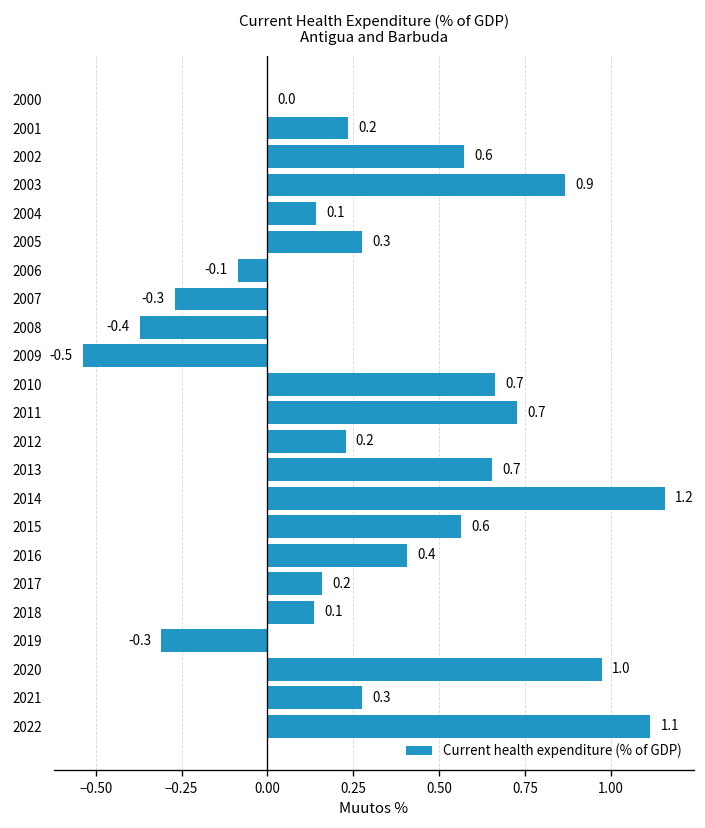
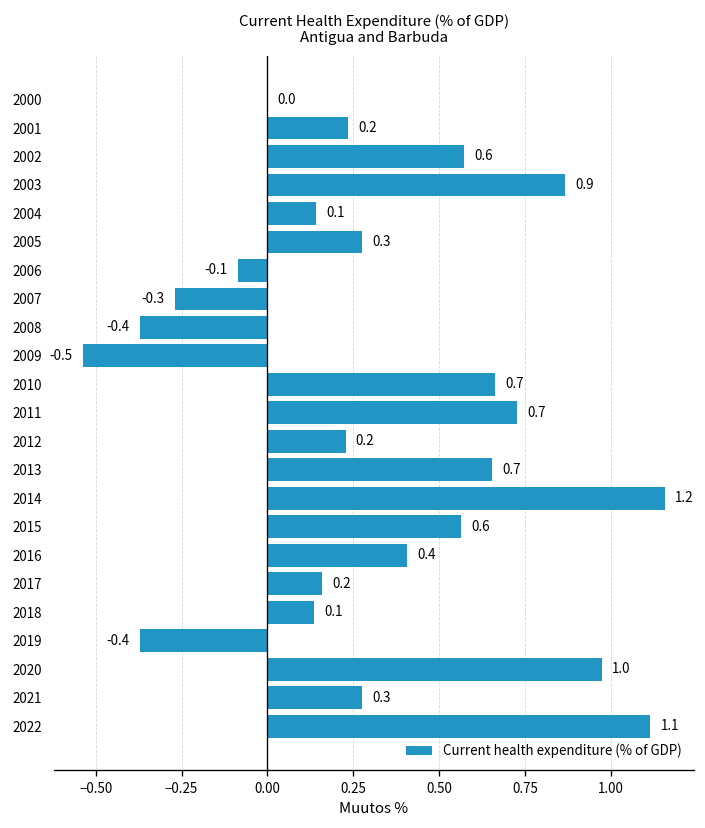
  {
    "2000": 0.0,
    "2001": 0.2,
    "2002": 0.6,
    "2003": 0.9,
    "2004": 0.1,
    "2005": 0.3,
    "2006": -0.1,
    "2007": -0.3,
    "2008": -0.4,
    "2009": -0.5,
    "2010": 0.7,
    "2011": 0.7,
    "2012": 0.2,
    "2013": 0.7,
    "2014": 1.2,
    "2015": 0.6,
    "2016": 0.4,
    "2017": 0.2,
    "2018": 0.1,
-   "2019": -0.3,
+   "2019": -0.4,
    "2020": 1.0,
    "2021": 0.3,
    "2022": 1.1
  }
